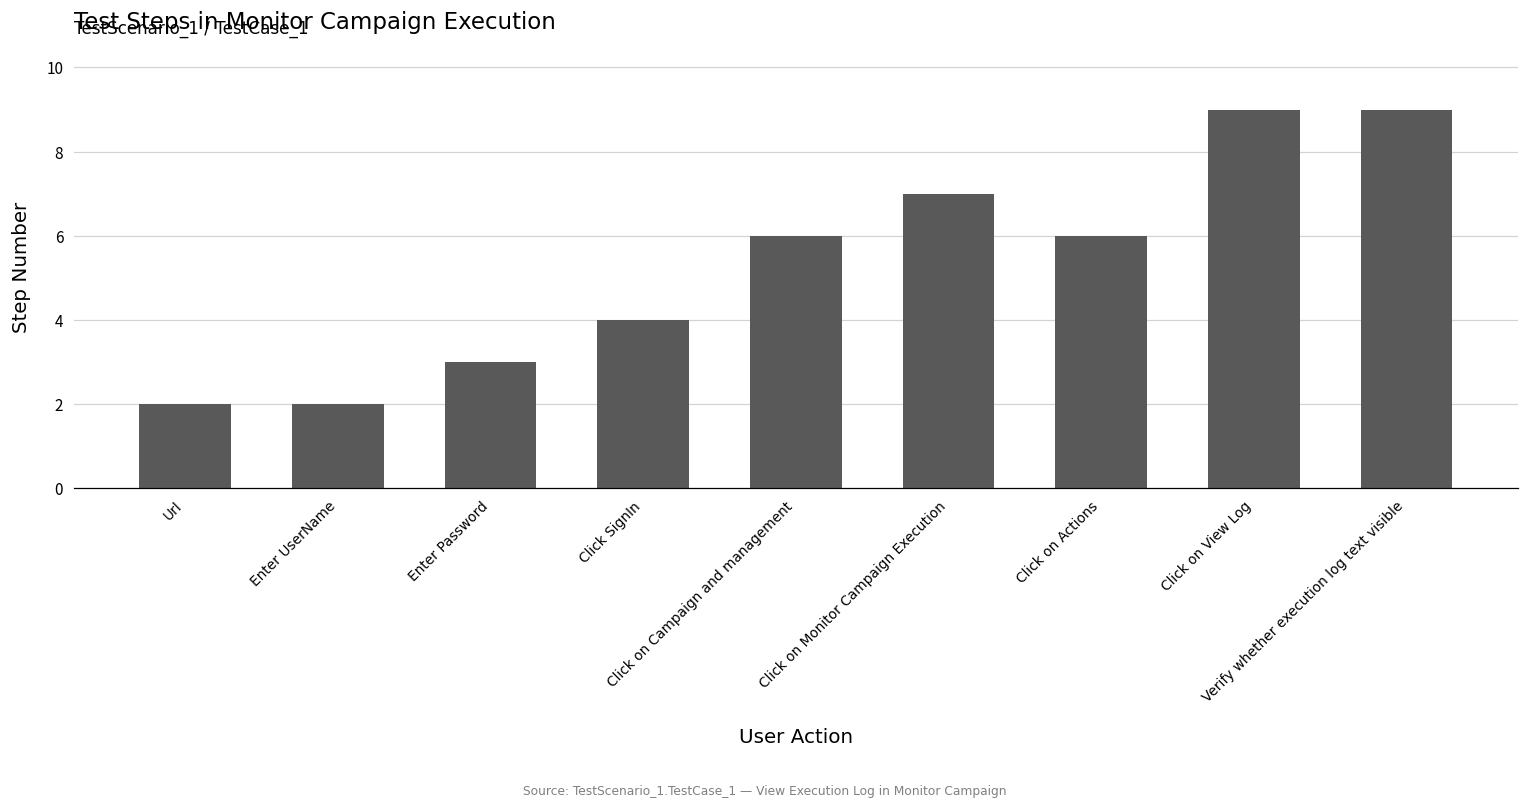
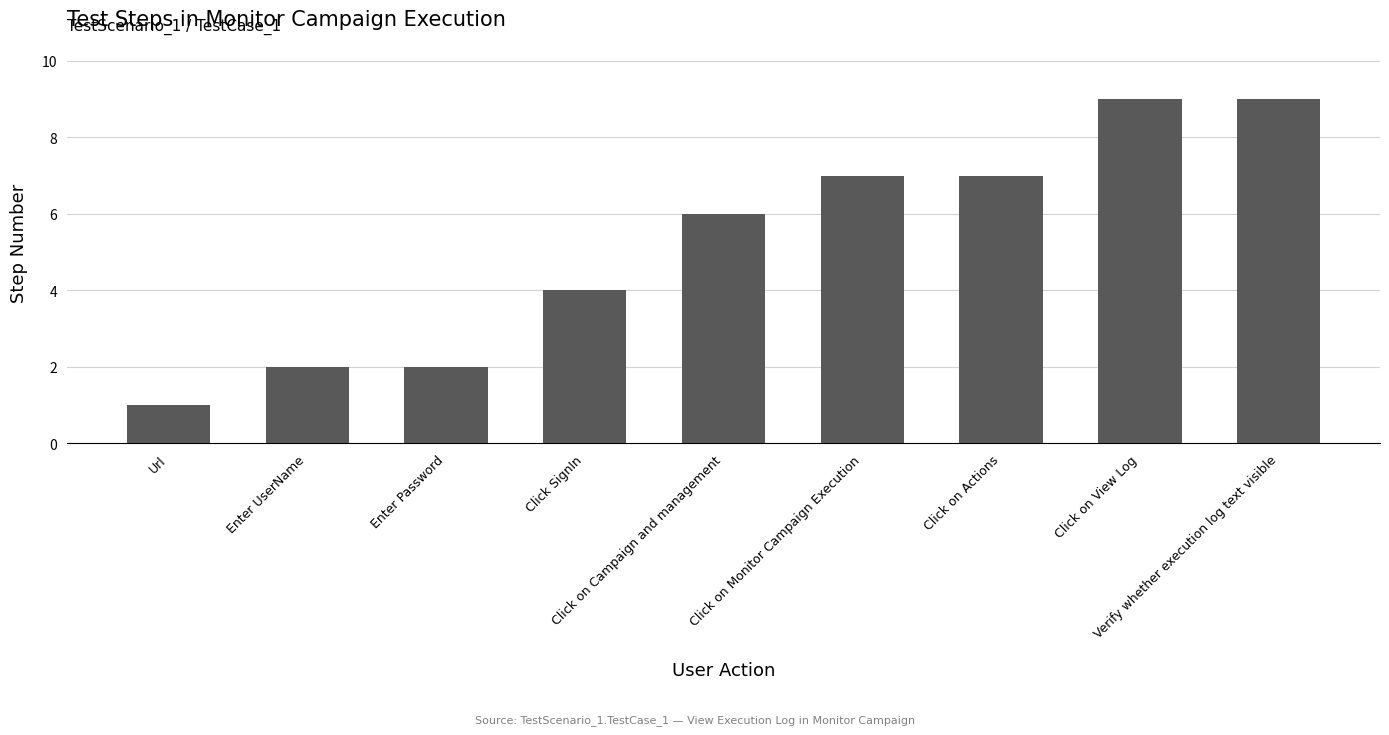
  {
-   "Url": 2,
+   "Url": 1,
    "Enter UserName": 2,
-   "Enter Password": 3,
+   "Enter Password": 2,
    "Click SignIn": 4,
    "Click on Campaign and management": 6,
    "Click on Monitor Campaign Execution": 7,
-   "Click on Actions": 6,
+   "Click on Actions": 7,
    "Click on View Log": 9,
    "Verify whether execution log text visible": 9
  }
